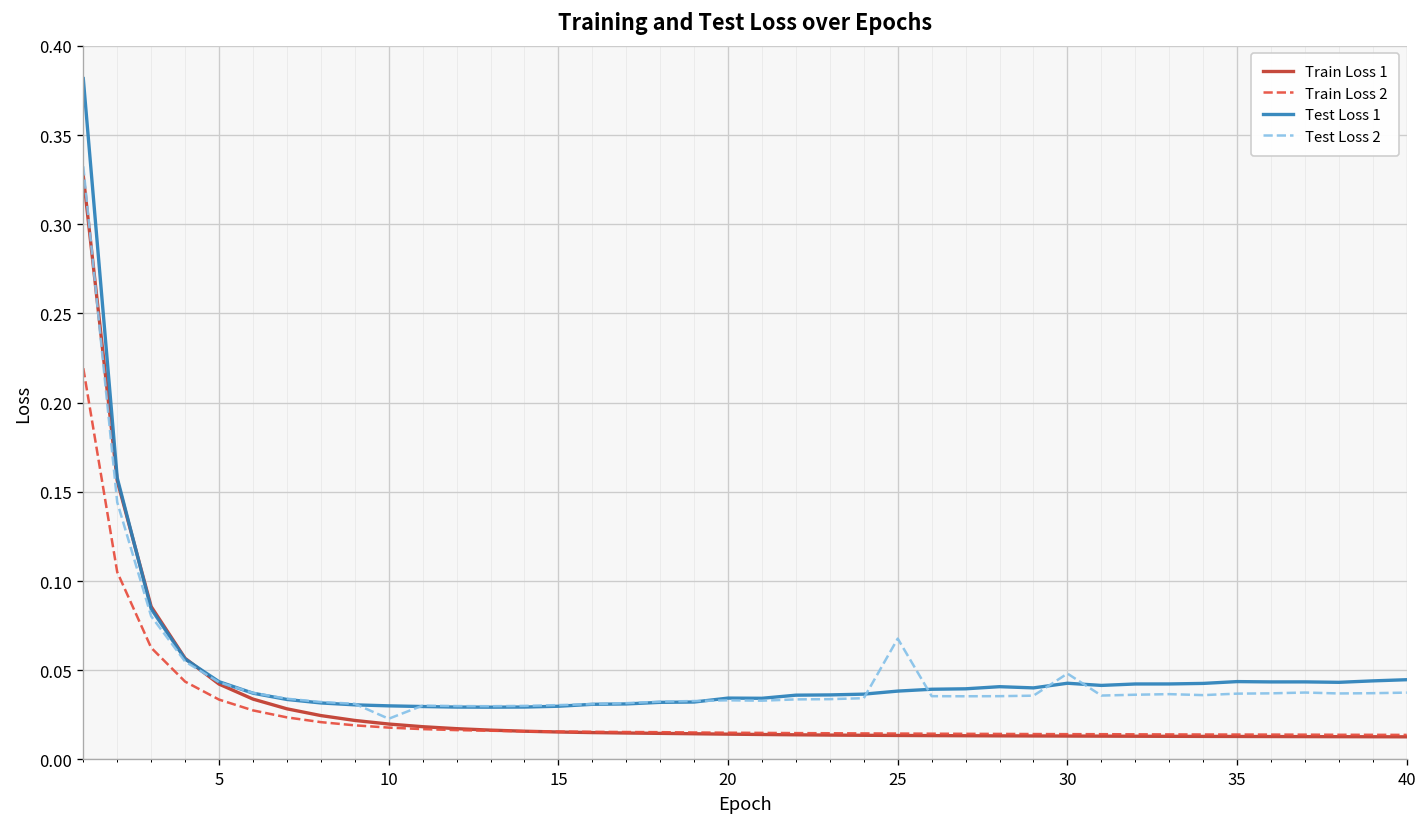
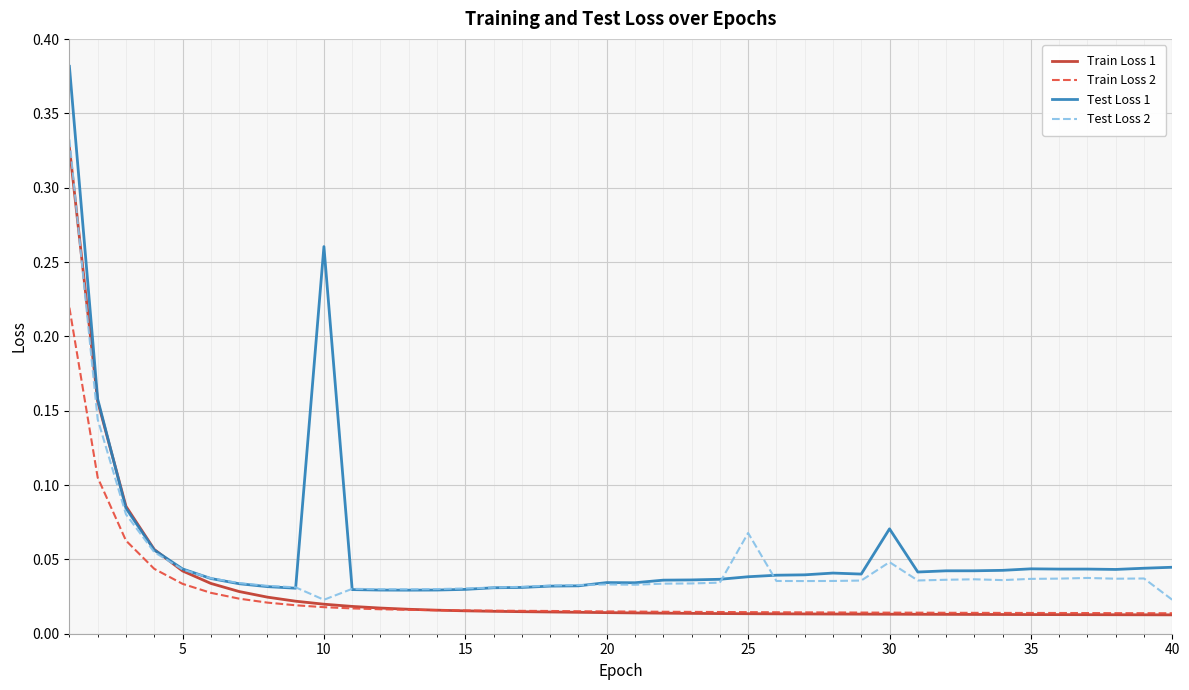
  {
    "Test Loss 1": {
-     "10": 0.030,
+     "10": 0.260,
      "25": 0.038,
-     "30": 0.043,
+     "30": 0.071,
      "35": 0.044,
      "40": 0.045
    },
    "Test Loss 2": {
      "10": 0.023,
      "25": 0.068,
      "30": 0.048,
      "35": 0.037,
-     "40": 0.037
+     "40": 0.023
    }
  }
